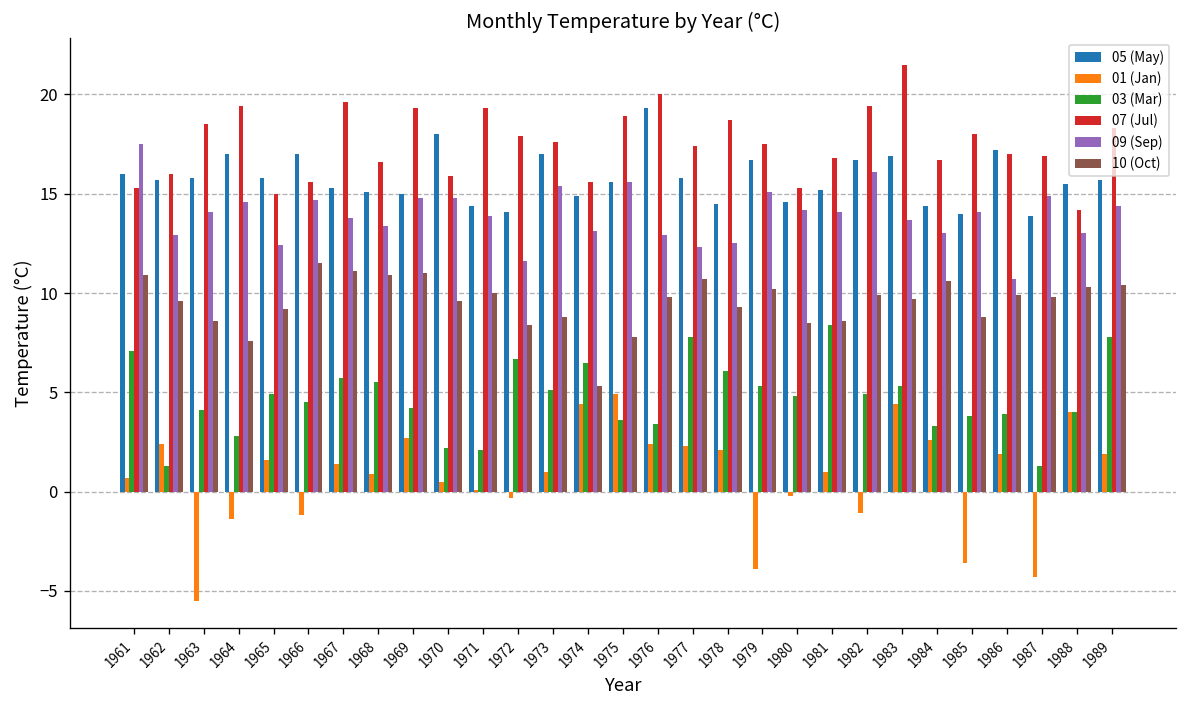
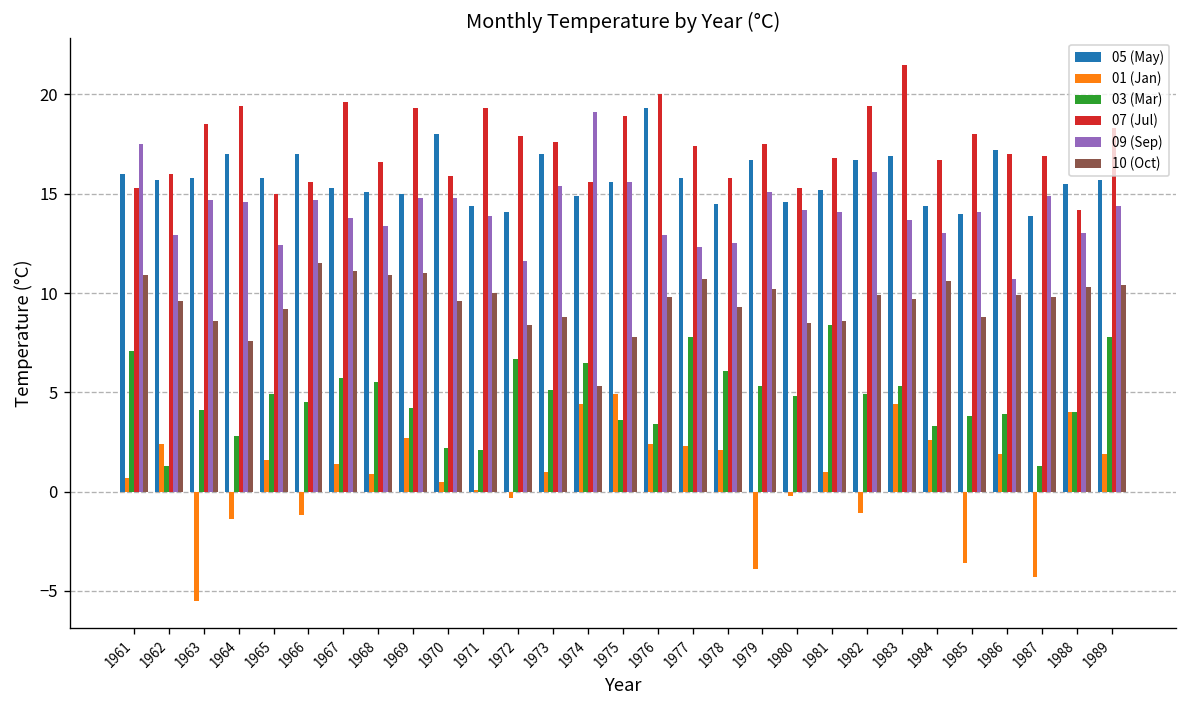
  {
    "05 (May)": {
      "1961": 16.0,
      "1962": 15.7,
      "1963": 15.8,
      "1964": 17.0,
      "1965": 15.8,
      "1966": 17.0,
      "1967": 15.3,
      "1968": 15.1,
      "1969": 15.0,
      "1970": 18.0,
      "1971": 14.4,
      "1972": 14.1,
      "1973": 17.0,
      "1974": 14.9,
      "1975": 15.6,
      "1976": 19.3,
      "1977": 15.8,
      "1978": 14.5,
      "1979": 16.7,
      "1980": 14.6,
      "1981": 15.2,
      "1982": 16.7,
      "1983": 16.9,
      "1984": 14.4,
      "1985": 14.0,
      "1986": 17.2,
      "1987": 13.9,
      "1988": 15.5,
      "1989": 15.7
    },
    "01 (Jan)": {
      "1961": 0.7,
      "1962": 2.4,
      "1963": -5.5,
      "1964": -1.4,
      "1965": 1.6,
      "1966": -1.2,
      "1967": 1.4,
      "1968": 0.9,
      "1969": 2.7,
      "1970": 0.5,
      "1972": -0.3,
      "1973": 1.0,
      "1974": 4.4,
      "1975": 4.9,
      "1976": 2.4,
      "1977": 2.3,
      "1978": 2.1,
      "1979": -3.9,
      "1980": -0.2,
      "1981": 1.0,
      "1982": -1.1,
      "1983": 4.4,
      "1984": 2.6,
      "1985": -3.6,
      "1986": 1.9,
      "1987": -4.3,
      "1988": 4.0,
      "1989": 1.9
    },
    "03 (Mar)": {
      "1961": 7.1,
      "1962": 1.3,
      "1963": 4.1,
      "1964": 2.8,
      "1965": 4.9,
      "1966": 4.5,
      "1967": 5.7,
      "1968": 5.5,
      "1969": 4.2,
      "1970": 2.2,
      "1971": 2.1,
      "1972": 6.7,
      "1973": 5.1,
      "1974": 6.5,
      "1975": 3.6,
      "1976": 3.4,
      "1977": 7.8,
      "1978": 6.1,
      "1979": 5.3,
      "1980": 4.8,
      "1981": 8.4,
      "1982": 4.9,
      "1983": 5.3,
      "1984": 3.3,
      "1985": 3.8,
      "1986": 3.9,
      "1987": 1.3,
      "1988": 4.0,
      "1989": 7.8
    },
    "07 (Jul)": {
      "1961": 15.3,
      "1962": 16.0,
      "1963": 18.5,
      "1964": 19.4,
      "1965": 15.0,
      "1966": 15.6,
      "1967": 19.6,
      "1968": 16.6,
      "1969": 19.3,
      "1970": 15.9,
      "1971": 19.3,
      "1972": 17.9,
      "1973": 17.6,
      "1974": 15.6,
      "1975": 18.9,
      "1976": 20.0,
      "1977": 17.4,
-     "1978": 18.7,
+     "1978": 15.8,
      "1979": 17.5,
      "1980": 15.3,
      "1981": 16.8,
      "1982": 19.4,
      "1983": 21.5,
      "1984": 16.7,
      "1985": 18.0,
      "1986": 17.0,
      "1987": 16.9,
      "1988": 14.2
    },
    "09 (Sep)": {
      "1961": 17.5,
      "1962": 12.9,
-     "1963": 14.1,
+     "1963": 14.7,
      "1964": 14.6,
      "1965": 12.4,
      "1966": 14.7,
      "1967": 13.8,
      "1968": 13.4,
      "1969": 14.8,
      "1970": 14.8,
      "1971": 13.9,
      "1972": 11.6,
      "1973": 15.4,
-     "1974": 13.1,
+     "1974": 19.1,
      "1975": 15.6,
      "1976": 12.9,
      "1977": 12.3,
      "1978": 12.5,
      "1979": 15.1,
      "1980": 14.2,
      "1981": 14.1,
      "1982": 16.1,
      "1983": 13.7,
      "1984": 13.0,
      "1985": 14.1,
      "1986": 10.7,
      "1987": 14.9,
      "1988": 13.0,
      "1989": 14.4
    },
    "10 (Oct)": {
      "1961": 10.9,
      "1962": 9.6,
      "1963": 8.6,
      "1964": 7.6,
      "1965": 9.2,
      "1966": 11.5,
      "1967": 11.1,
      "1968": 10.9,
      "1969": 11.0,
      "1970": 9.6,
      "1971": 10.0,
      "1972": 8.4,
      "1973": 8.8,
      "1974": 5.3,
      "1975": 7.8,
      "1976": 9.8,
      "1977": 10.7,
      "1978": 9.3,
      "1979": 10.2,
      "1980": 8.5,
      "1981": 8.6,
      "1982": 9.9,
      "1983": 9.7,
      "1984": 10.6,
      "1985": 8.8,
      "1986": 9.9,
      "1987": 9.8,
      "1988": 10.3,
      "1989": 10.4
    }
  }
